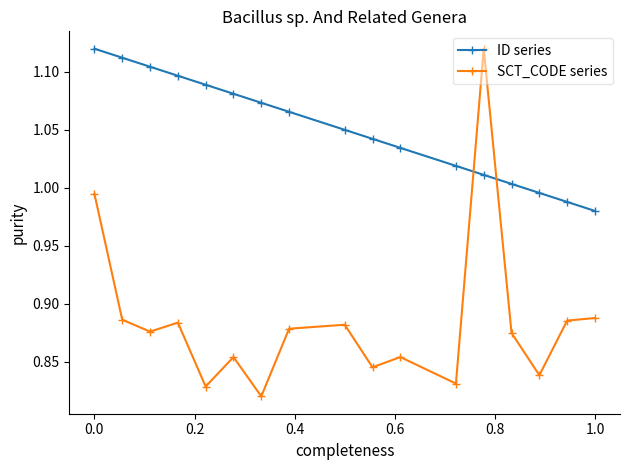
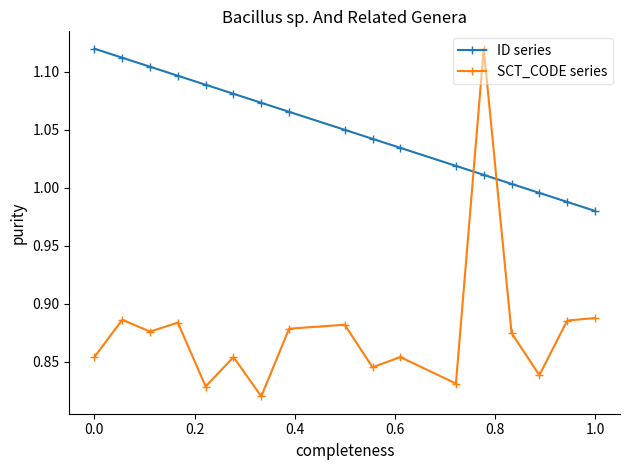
  {
    "ID series": {
      "0.0": 1.120,
      "1.0": 0.980
    },
    "SCT_CODE series": {
-     "0.0": 0.995,
+     "0.0": 0.854,
      "1.0": 0.888
    }
  }
